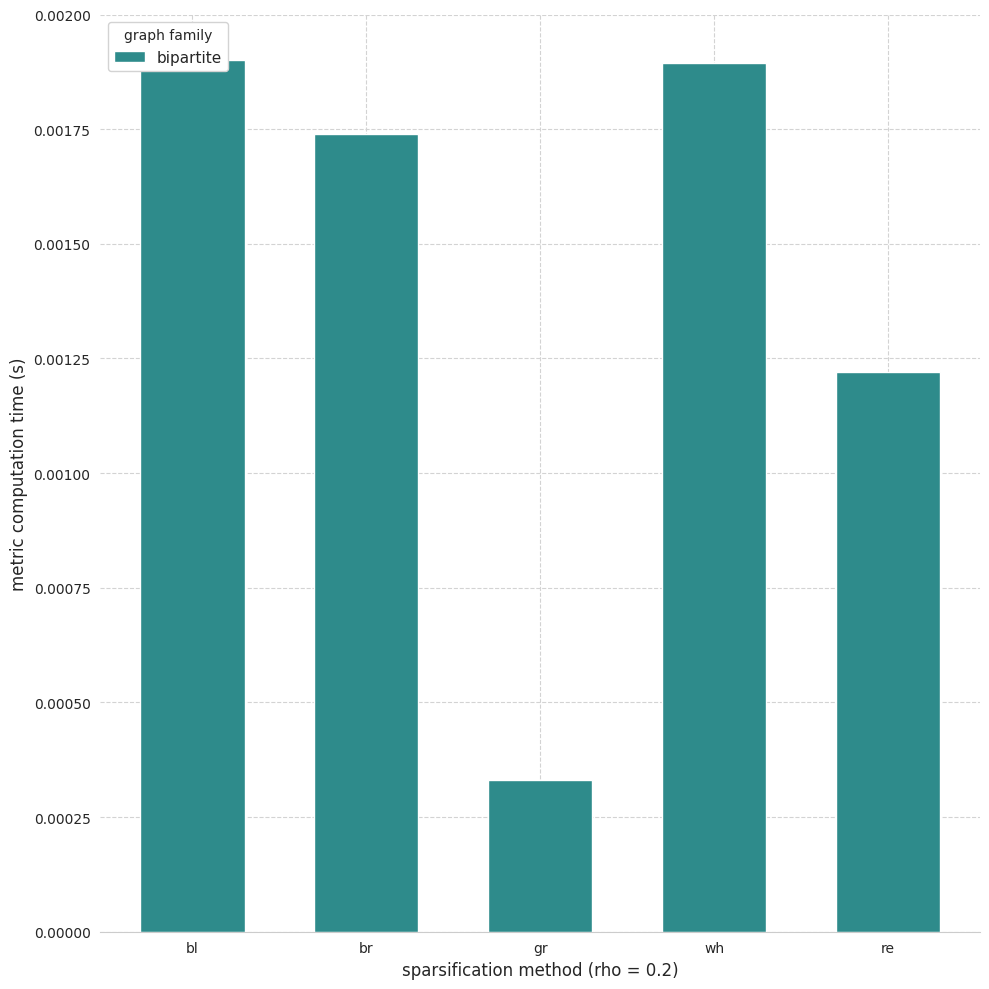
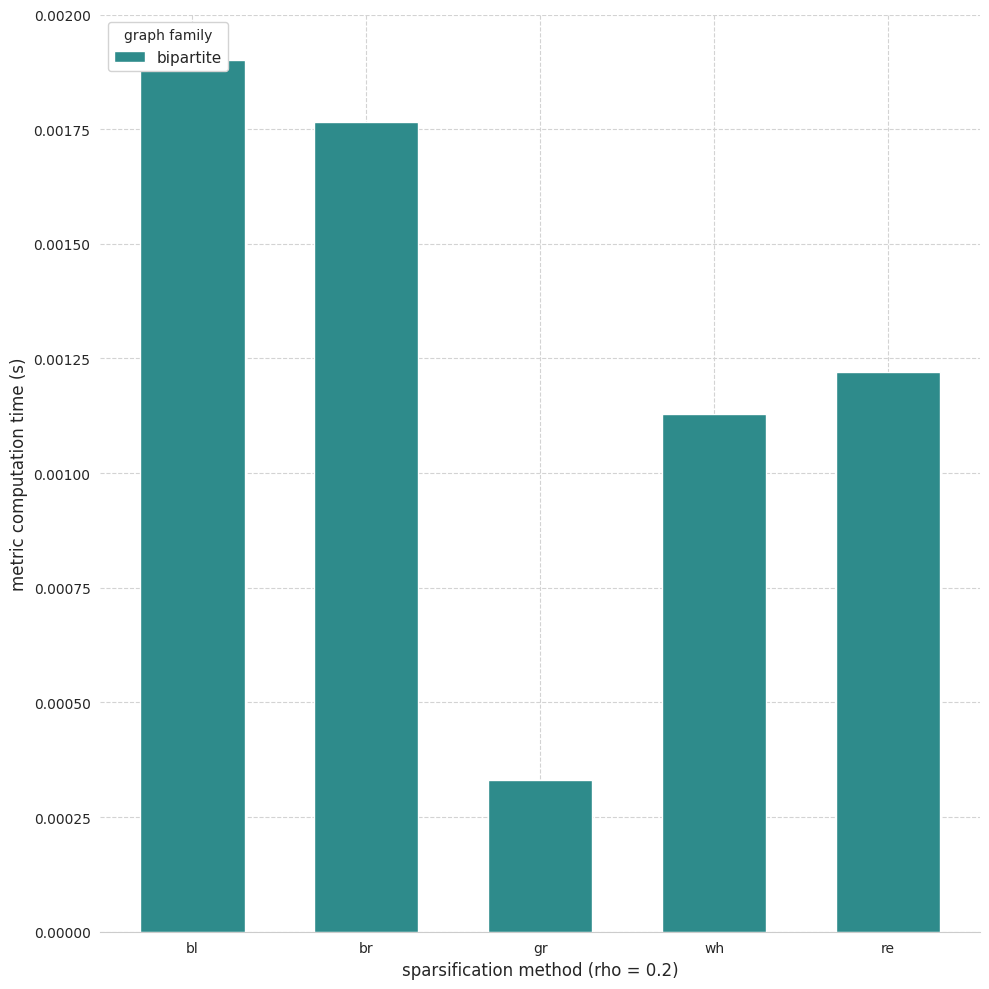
  {
-   "br": 0.00174,
+   "br": 0.00176,
    "gr": 0.00033,
-   "wh": 0.00189,
+   "wh": 0.00113,
    "re": 0.00122
  }
